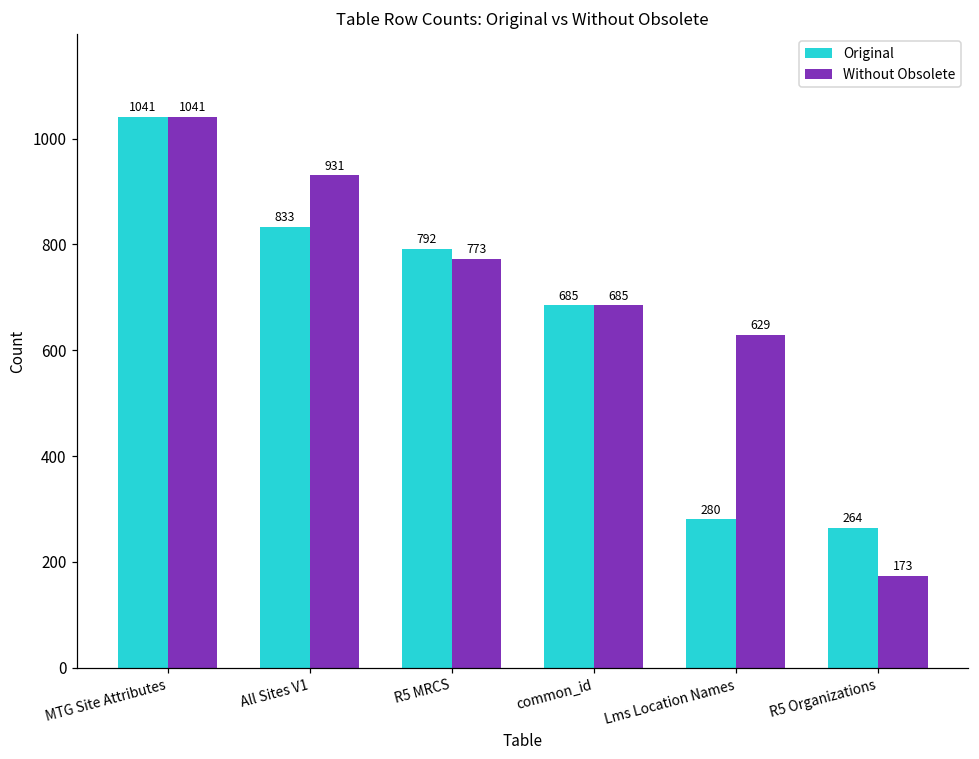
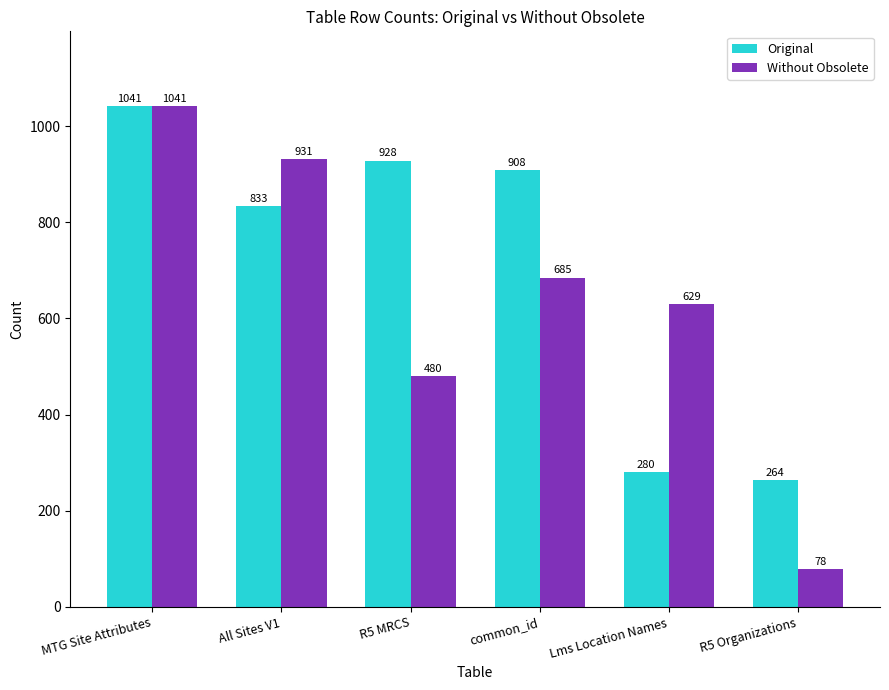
  {
    "Original": {
      "MTG Site Attributes": 1041,
      "All Sites V1": 833,
-     "R5 MRCS": 792,
-     "common_id": 685,
+     "R5 MRCS": 928,
+     "common_id": 908,
      "Lms Location Names": 280,
      "R5 Organizations": 264
    },
    "Without Obsolete": {
      "MTG Site Attributes": 1041,
      "All Sites V1": 931,
-     "R5 MRCS": 773,
+     "R5 MRCS": 480,
      "common_id": 685,
      "Lms Location Names": 629,
-     "R5 Organizations": 173
+     "R5 Organizations": 78
    }
  }
